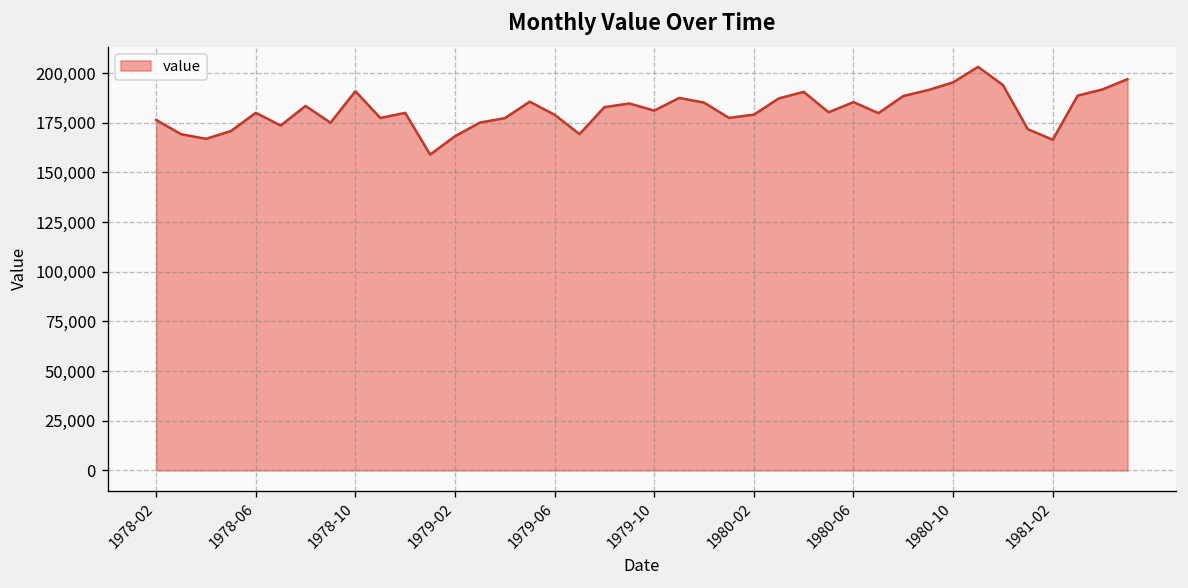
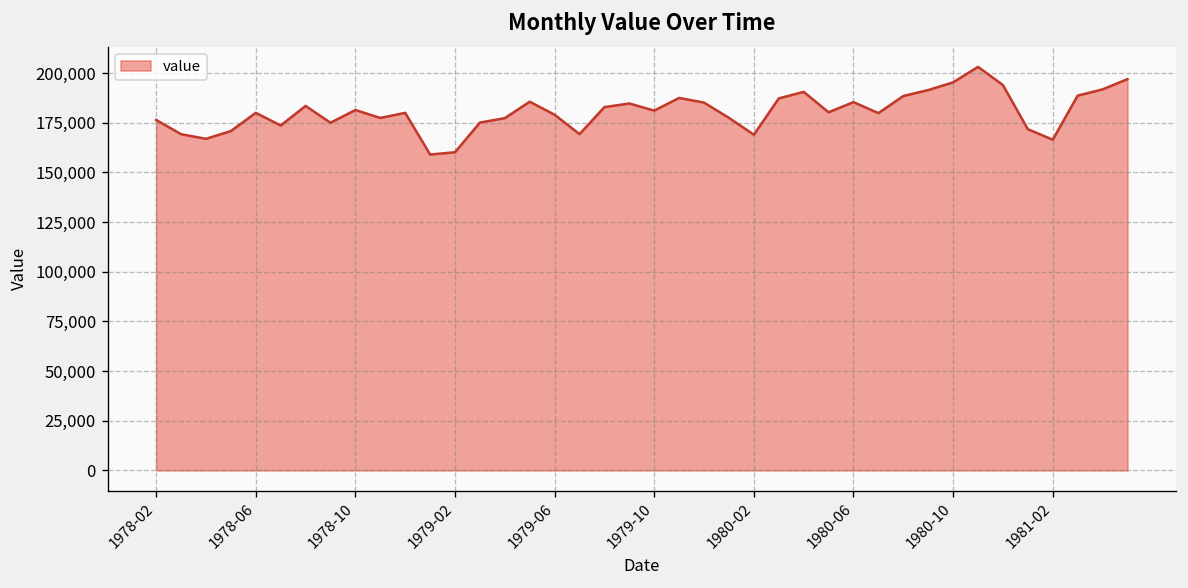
  {
    "1978-02": "176,000",
    "1978-06": "180,000",
-   "1978-10": "191,000",
-   "1979-02": "168,000",
+   "1978-10": "181,000",
+   "1979-02": "160,000",
    "1979-06": "179,000",
    "1979-10": "181,000",
-   "1980-02": "179,000",
+   "1980-02": "169,000",
    "1980-06": "185,000",
    "1980-10": "195,000",
    "1981-02": "166,000"
  }
